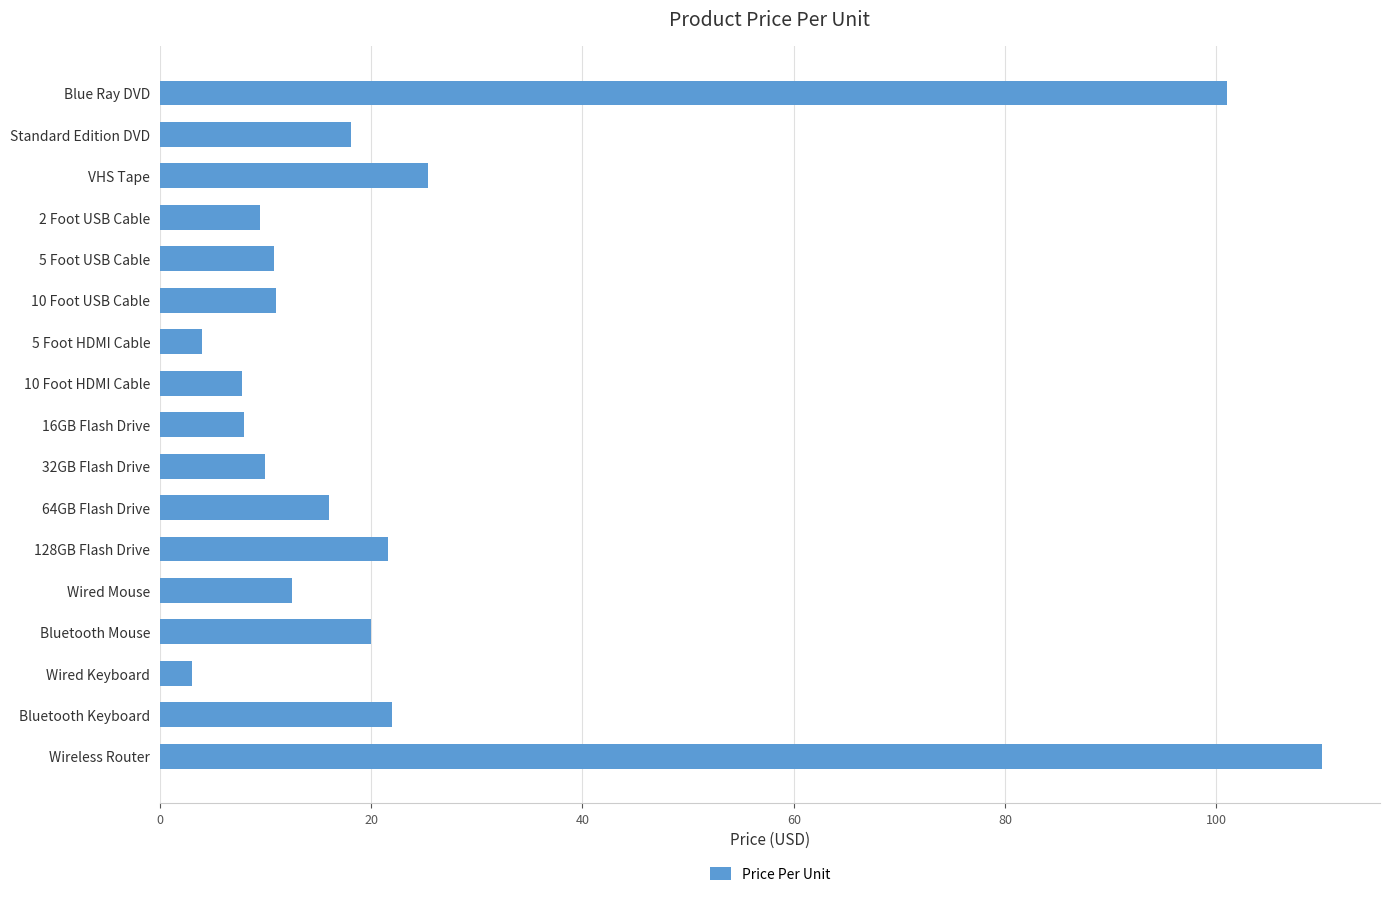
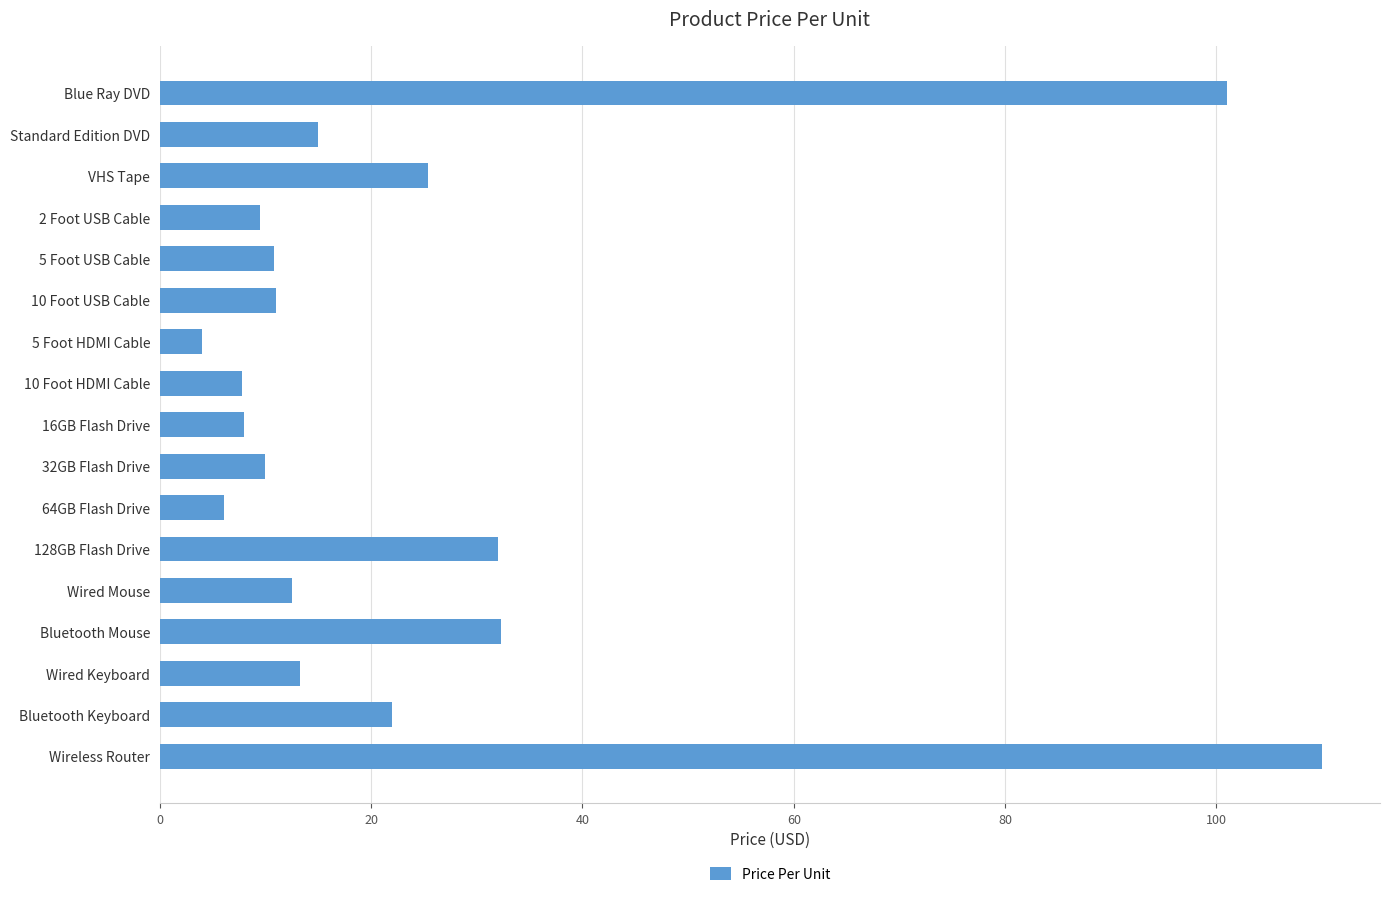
  {
    "Blue Ray DVD": 101.1,
-   "Standard Edition DVD": 18.1,
+   "Standard Edition DVD": 15.0,
    "VHS Tape": 25.3,
    "2 Foot USB Cable": 9.5,
    "5 Foot USB Cable": 10.9,
    "10 Foot USB Cable": 11.0,
    "5 Foot HDMI Cable": 4.0,
    "10 Foot HDMI Cable": 7.8,
    "16GB Flash Drive": 8.0,
    "32GB Flash Drive": 10.0,
-   "64GB Flash Drive": 16.0,
-   "128GB Flash Drive": 21.6,
+   "64GB Flash Drive": 6.1,
+   "128GB Flash Drive": 32.0,
    "Wired Mouse": 12.5,
-   "Bluetooth Mouse": 20.0,
-   "Wired Keyboard": 3.0,
+   "Bluetooth Mouse": 32.3,
+   "Wired Keyboard": 13.3,
    "Bluetooth Keyboard": 22.0,
    "Wireless Router": 110.0
  }
